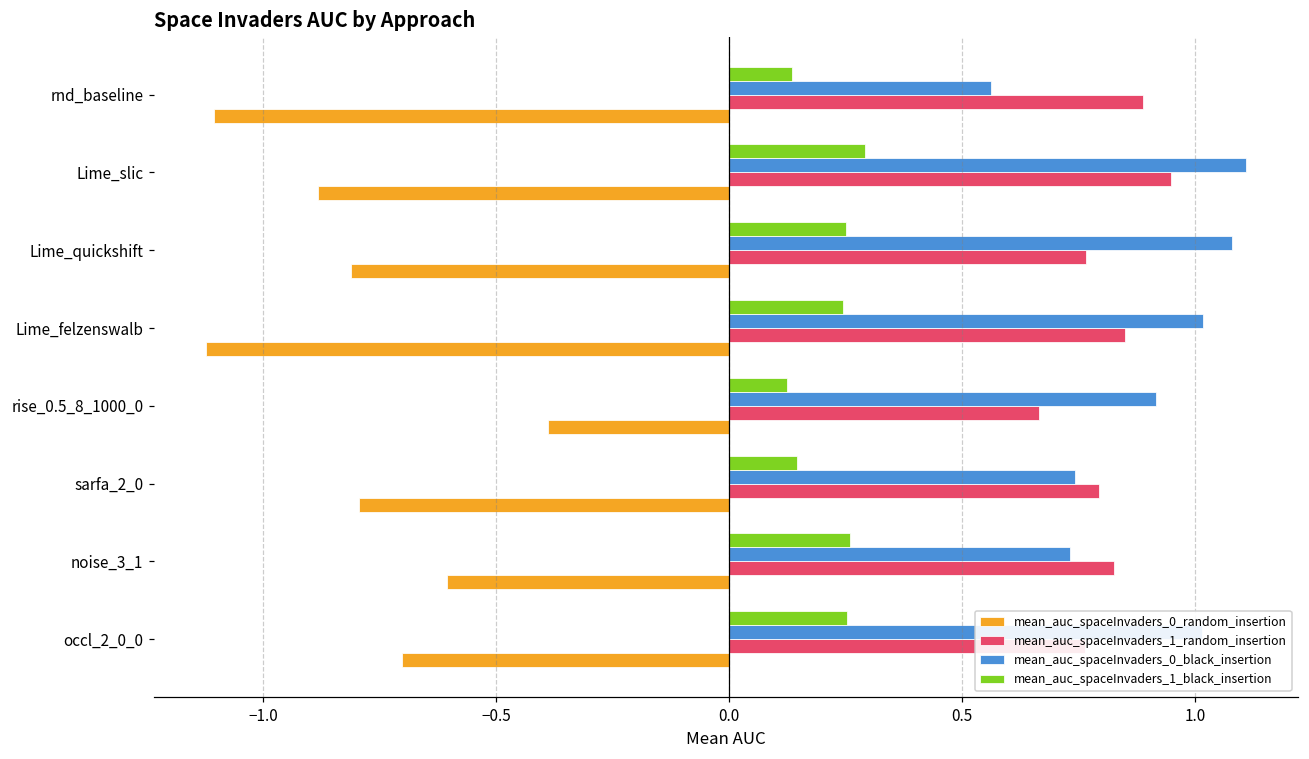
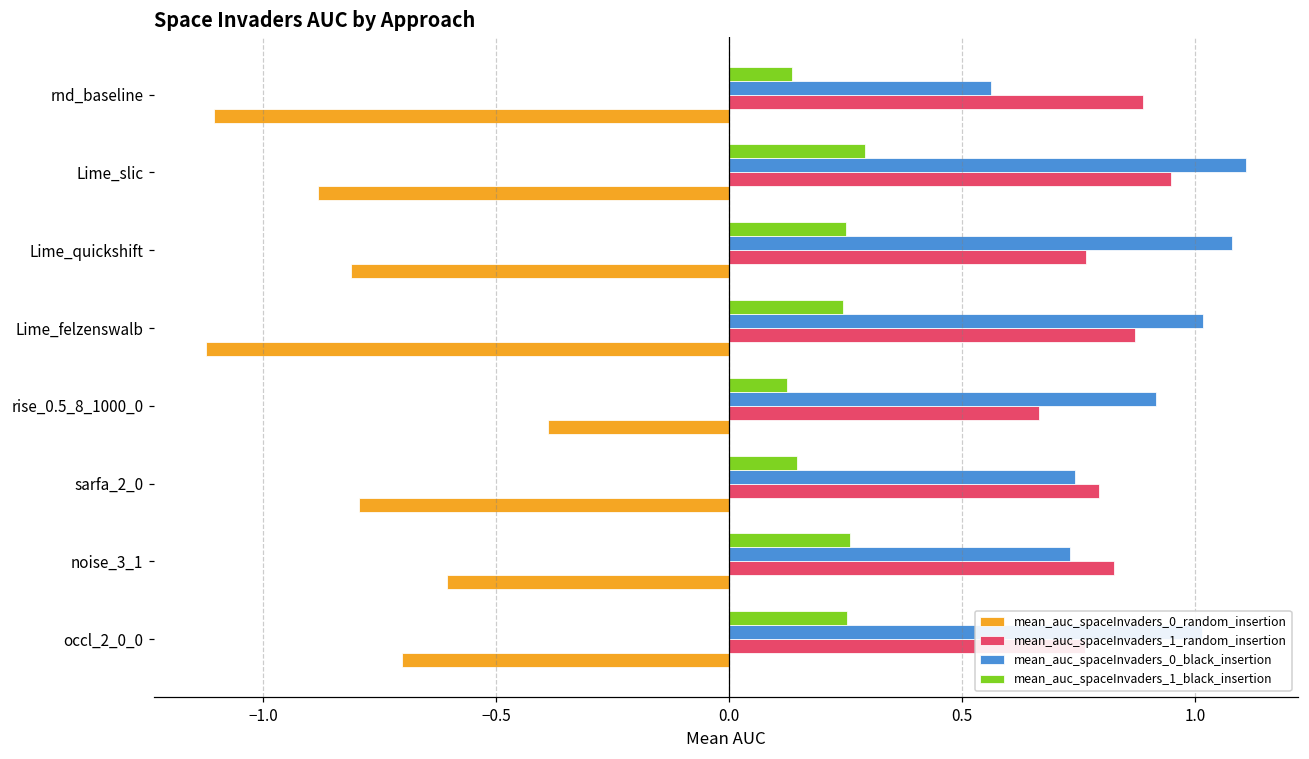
  {
    "mean_auc_spaceInvaders_0_random_insertion": {
      "rnd_baseline": -1.11,
      "Lime_slic": -0.88,
      "Lime_quickshift": -0.81,
      "Lime_felzenswalb": -1.12,
      "rise_0.5_8_1000_0": -0.39,
      "sarfa_2_0": -0.80,
      "noise_3_1": -0.61,
      "occl_2_0_0": -0.70
    },
    "mean_auc_spaceInvaders_1_random_insertion": {
      "rnd_baseline": 0.89,
      "Lime_slic": 0.95,
      "Lime_quickshift": 0.77,
-     "Lime_felzenswalb": 0.85,
+     "Lime_felzenswalb": 0.87,
      "rise_0.5_8_1000_0": 0.67,
      "sarfa_2_0": 0.79,
      "noise_3_1": 0.83
    },
    "mean_auc_spaceInvaders_0_black_insertion": {
      "rnd_baseline": 0.56,
      "Lime_slic": 1.11,
      "Lime_quickshift": 1.08,
      "Lime_felzenswalb": 1.02,
      "rise_0.5_8_1000_0": 0.92,
      "sarfa_2_0": 0.74,
      "noise_3_1": 0.73
    },
    "mean_auc_spaceInvaders_1_black_insertion": {
      "rnd_baseline": 0.13,
      "Lime_slic": 0.29,
      "Lime_quickshift": 0.25,
      "Lime_felzenswalb": 0.24,
      "rise_0.5_8_1000_0": 0.13,
      "sarfa_2_0": 0.15,
      "noise_3_1": 0.26,
      "occl_2_0_0": 0.25
    }
  }
